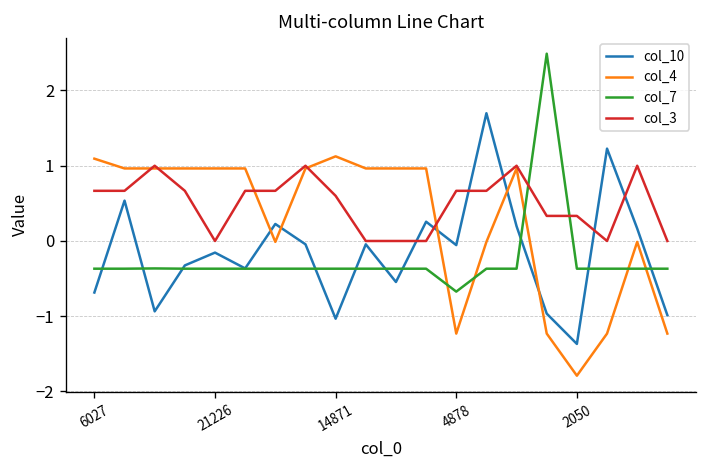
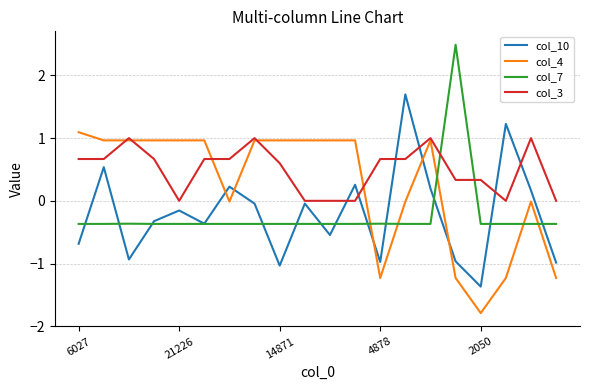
  {
    "col_10": {
      "6027": -0.7,
      "21226": -0.2,
      "14871": -1.0,
-     "4878": -0.1,
+     "4878": -1.0,
      "2050": -1.4
    },
    "col_4": {
      "6027": 1.1,
      "21226": 1.0,
-     "14871": 1.1,
+     "14871": 1.0,
      "4878": -1.2,
      "2050": -1.8
    },
    "col_7": {
      "6027": -0.4,
      "21226": -0.4,
      "14871": -0.4,
-     "4878": -0.7,
+     "4878": -0.4,
      "2050": -0.4
    },
    "col_3": {
      "6027": 0.7,
      "21226": 0.0,
      "14871": 0.6,
      "4878": 0.7,
      "2050": 0.3
    }
  }
